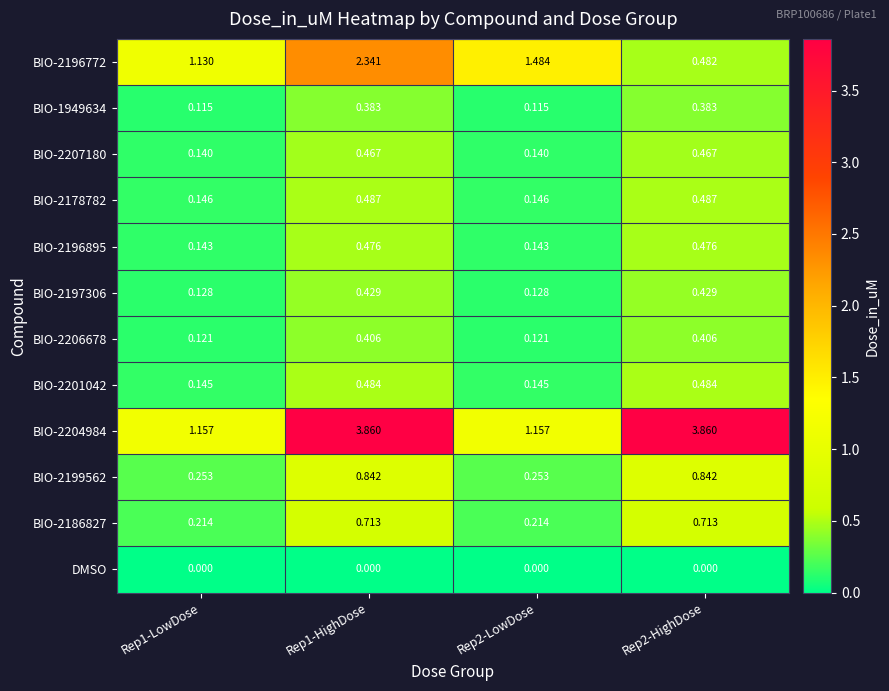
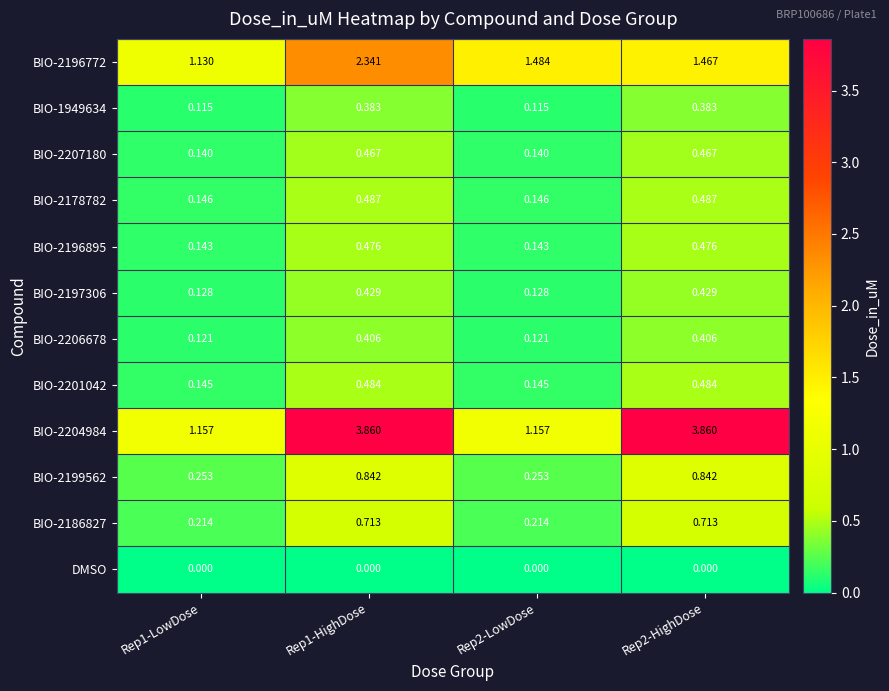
  {
    "BIO-2196772": {
      "Rep1-LowDose": 1.130,
      "Rep1-HighDose": 2.341,
      "Rep2-LowDose": 1.484,
-     "Rep2-HighDose": 0.482
+     "Rep2-HighDose": 1.467
    },
    "BIO-1949634": {
      "Rep1-LowDose": 0.115,
      "Rep1-HighDose": 0.383,
      "Rep2-LowDose": 0.115,
      "Rep2-HighDose": 0.383
    },
    "BIO-2207180": {
      "Rep1-LowDose": 0.140,
      "Rep1-HighDose": 0.467,
      "Rep2-LowDose": 0.140,
      "Rep2-HighDose": 0.467
    },
    "BIO-2178782": {
      "Rep1-LowDose": 0.146,
      "Rep1-HighDose": 0.487,
      "Rep2-LowDose": 0.146,
      "Rep2-HighDose": 0.487
    },
    "BIO-2196895": {
      "Rep1-LowDose": 0.143,
      "Rep1-HighDose": 0.476,
      "Rep2-LowDose": 0.143,
      "Rep2-HighDose": 0.476
    },
    "BIO-2197306": {
      "Rep1-LowDose": 0.128,
      "Rep1-HighDose": 0.429,
      "Rep2-LowDose": 0.128,
      "Rep2-HighDose": 0.429
    },
    "BIO-2206678": {
      "Rep1-LowDose": 0.121,
      "Rep1-HighDose": 0.406,
      "Rep2-LowDose": 0.121,
      "Rep2-HighDose": 0.406
    },
    "BIO-2201042": {
      "Rep1-LowDose": 0.145,
      "Rep1-HighDose": 0.484,
      "Rep2-LowDose": 0.145,
      "Rep2-HighDose": 0.484
    },
    "BIO-2204984": {
      "Rep1-LowDose": 1.157,
      "Rep1-HighDose": 3.860,
      "Rep2-LowDose": 1.157,
      "Rep2-HighDose": 3.860
    },
    "BIO-2199562": {
      "Rep1-LowDose": 0.253,
      "Rep1-HighDose": 0.842,
      "Rep2-LowDose": 0.253,
      "Rep2-HighDose": 0.842
    },
    "BIO-2186827": {
      "Rep1-LowDose": 0.214,
      "Rep1-HighDose": 0.713,
      "Rep2-LowDose": 0.214,
      "Rep2-HighDose": 0.713
    },
    "DMSO": {
      "Rep1-LowDose": 0.000,
      "Rep1-HighDose": 0.000,
      "Rep2-LowDose": 0.000,
      "Rep2-HighDose": 0.000
    }
  }
